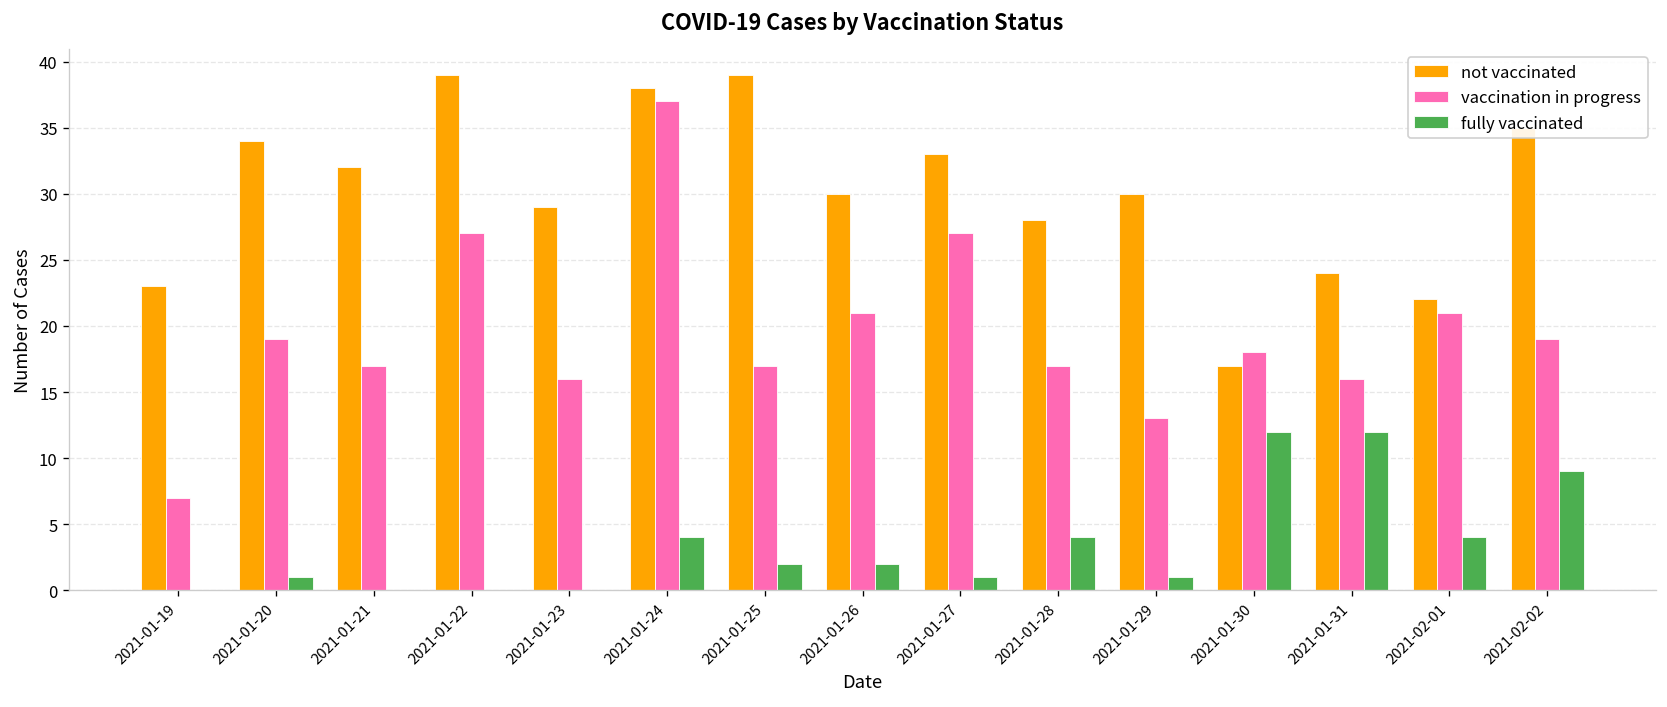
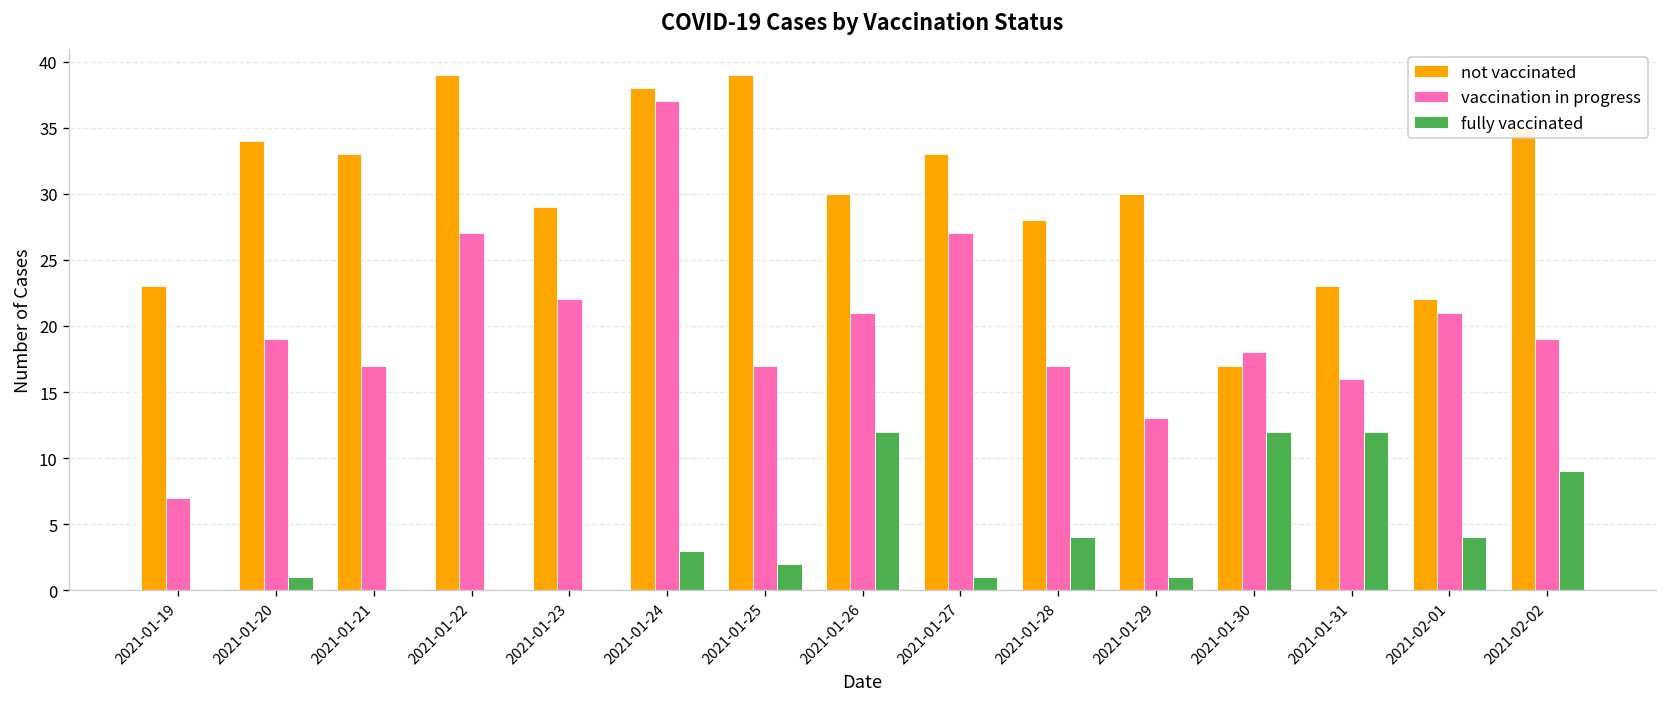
  {
    "not vaccinated": {
      "2021-01-19": 23,
      "2021-01-20": 34,
-     "2021-01-21": 32,
+     "2021-01-21": 33,
      "2021-01-22": 39,
      "2021-01-23": 29,
      "2021-01-24": 38,
      "2021-01-25": 39,
      "2021-01-26": 30,
      "2021-01-27": 33,
      "2021-01-28": 28,
      "2021-01-29": 30,
      "2021-01-30": 17,
-     "2021-01-31": 24,
+     "2021-01-31": 23,
      "2021-02-01": 22
    },
    "vaccination in progress": {
      "2021-01-19": 7,
      "2021-01-20": 19,
      "2021-01-21": 17,
      "2021-01-22": 27,
-     "2021-01-23": 16,
+     "2021-01-23": 22,
      "2021-01-24": 37,
      "2021-01-25": 17,
      "2021-01-26": 21,
      "2021-01-27": 27,
      "2021-01-28": 17,
      "2021-01-29": 13,
      "2021-01-30": 18,
      "2021-01-31": 16,
      "2021-02-01": 21,
      "2021-02-02": 19
    },
    "fully vaccinated": {
      "2021-01-19": 0,
      "2021-01-20": 1,
      "2021-01-21": 0,
      "2021-01-22": 0,
      "2021-01-23": 0,
-     "2021-01-24": 4,
+     "2021-01-24": 3,
      "2021-01-25": 2,
-     "2021-01-26": 2,
+     "2021-01-26": 12,
      "2021-01-27": 1,
      "2021-01-28": 4,
      "2021-01-29": 1,
      "2021-01-30": 12,
      "2021-01-31": 12,
      "2021-02-01": 4,
      "2021-02-02": 9
    }
  }
